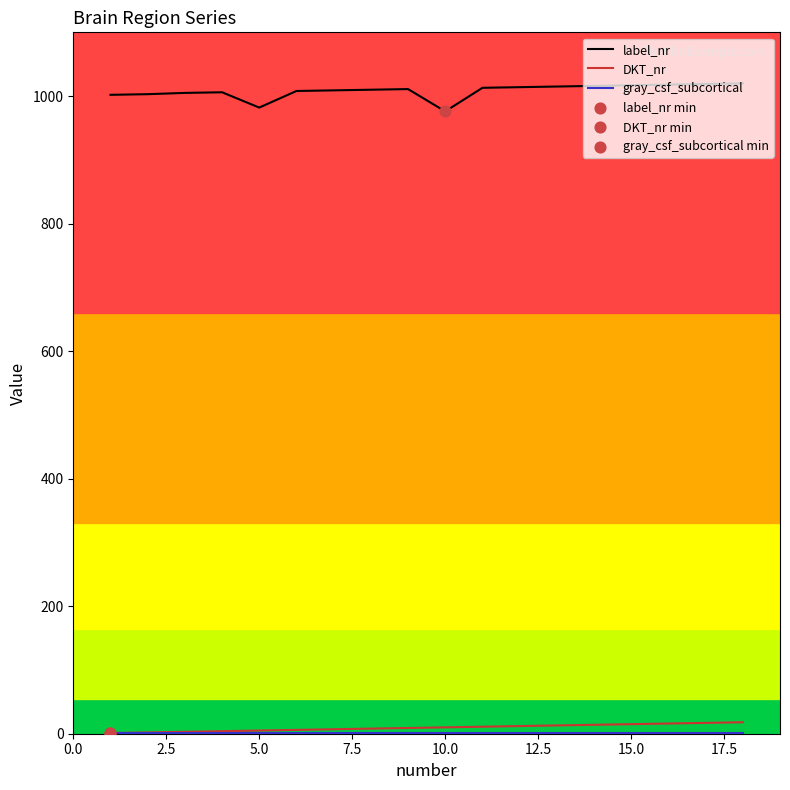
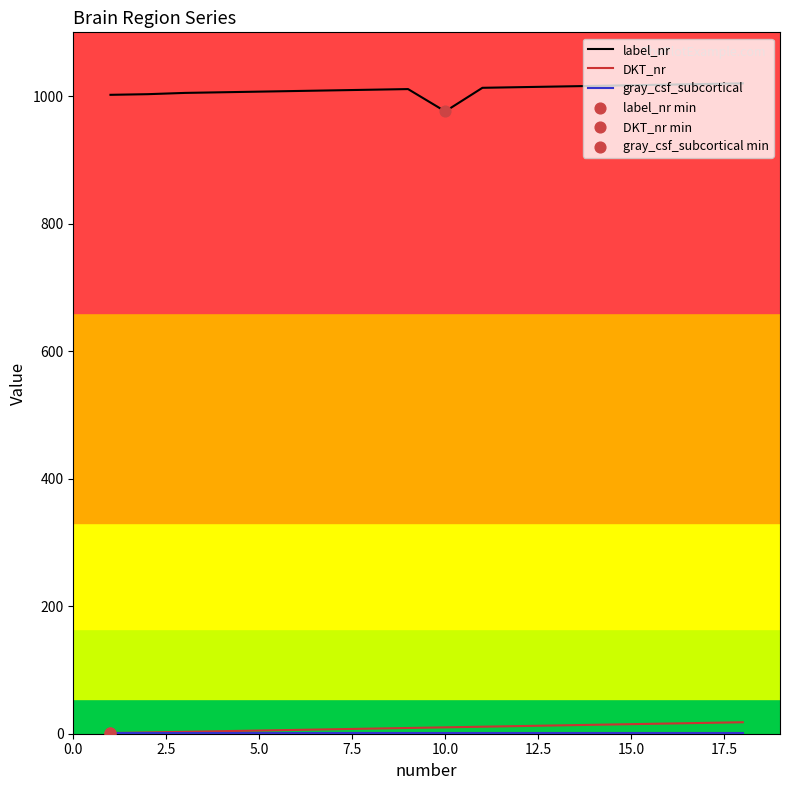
  {
    "label_nr": {
-     "5.0": 980
+     "5.0": 1010
    },
    "gray_csf_subcortical": {
      "5.0": 0,
      "10.0": 0,
      "15.0": 0
    }
  }
